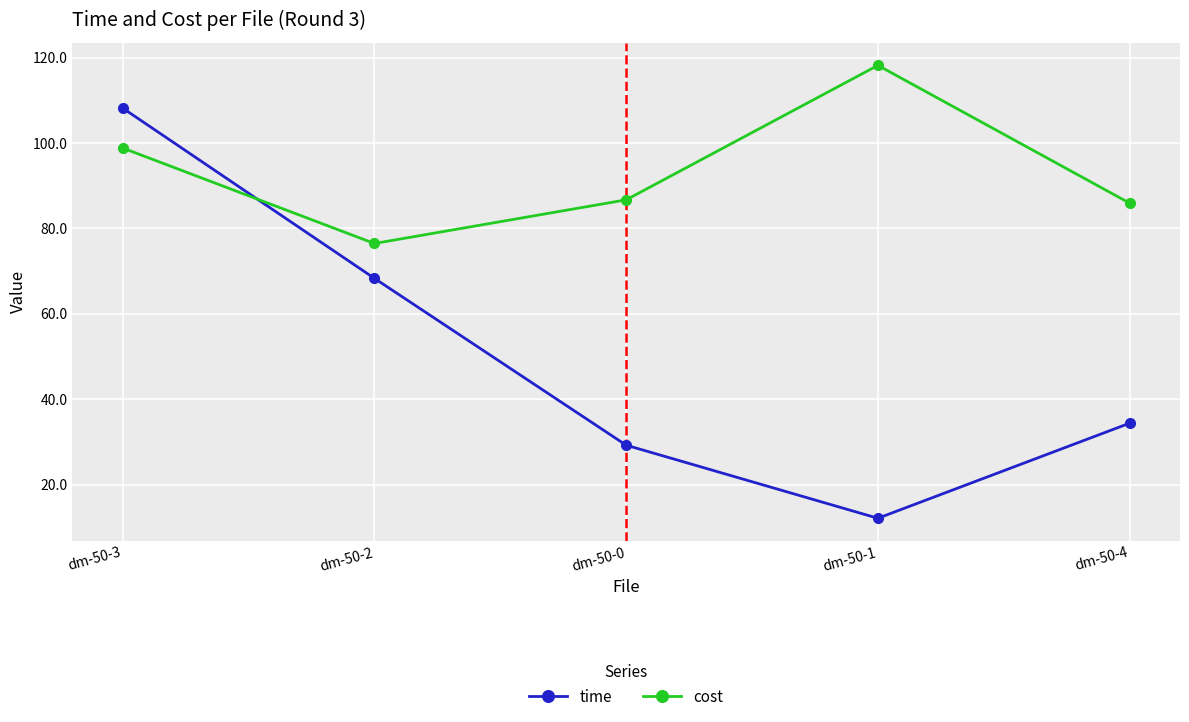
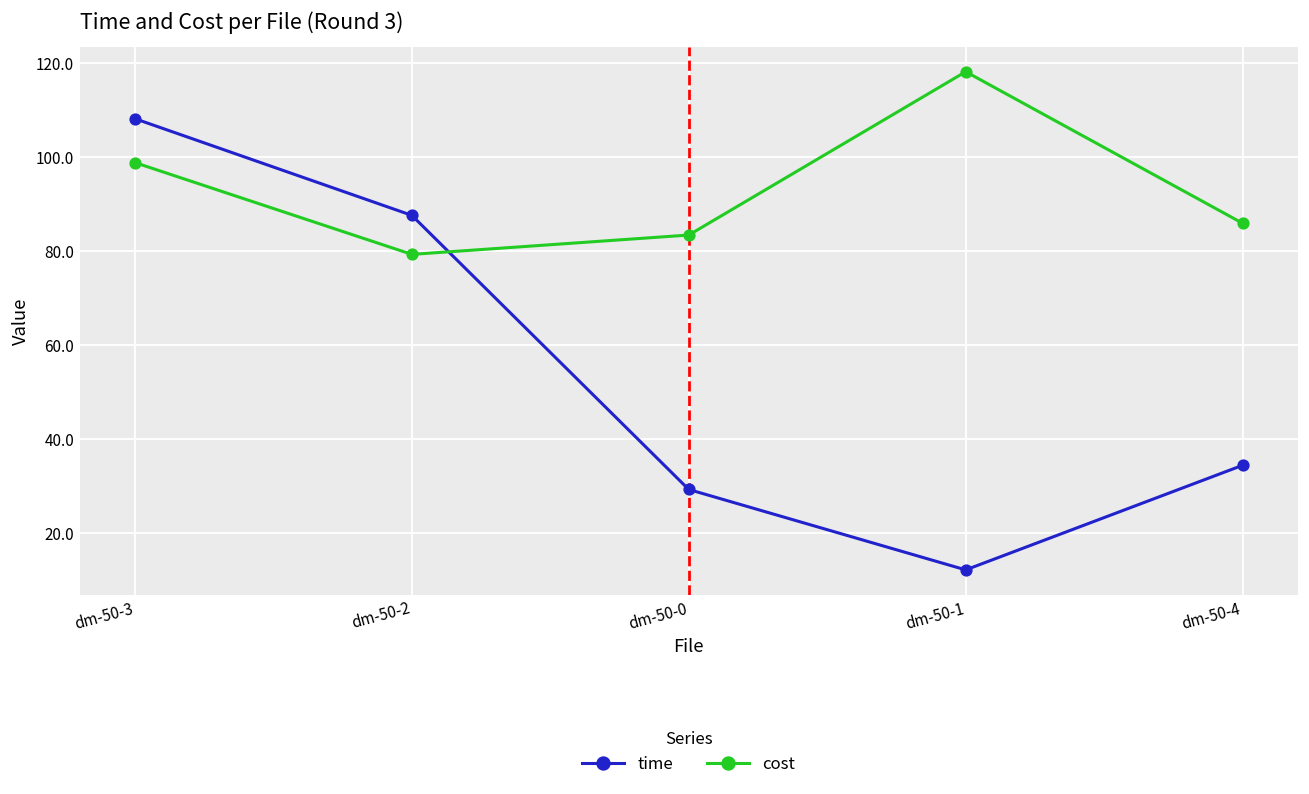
  {
    "time": {
      "dm-50-3": 108,
-     "dm-50-2": 68,
+     "dm-50-2": 88,
      "dm-50-0": 29,
      "dm-50-1": 12,
      "dm-50-4": 34
    },
    "cost": {
      "dm-50-3": 99,
-     "dm-50-2": 76,
-     "dm-50-0": 87,
+     "dm-50-2": 79,
+     "dm-50-0": 83,
      "dm-50-1": 118,
      "dm-50-4": 86
    }
  }
